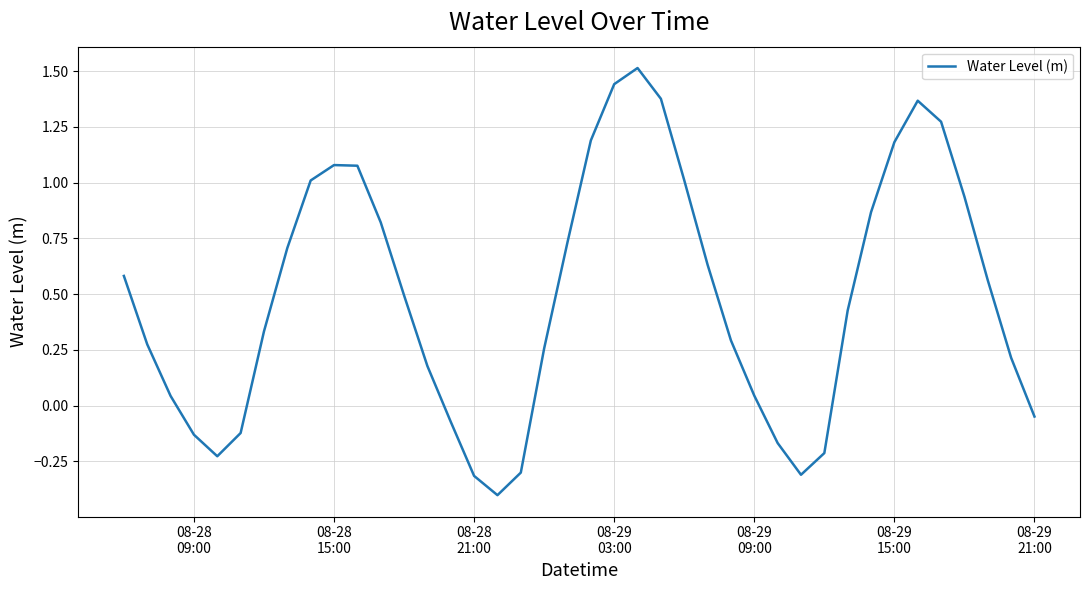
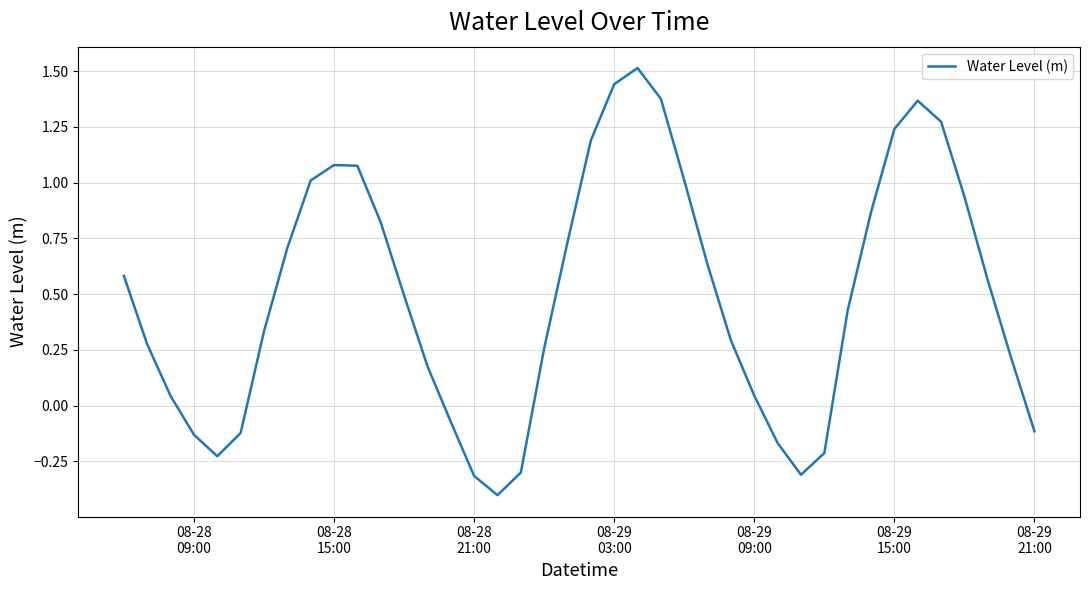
  {
    "08-28 09:00": -0.13,
    "08-28 15:00": 1.08,
    "08-28 21:00": -0.32,
    "08-29 03:00": 1.44,
    "08-29 09:00": 0.04,
-   "08-29 15:00": 1.18,
-   "08-29 21:00": -0.05
+   "08-29 15:00": 1.24,
+   "08-29 21:00": -0.12
  }
